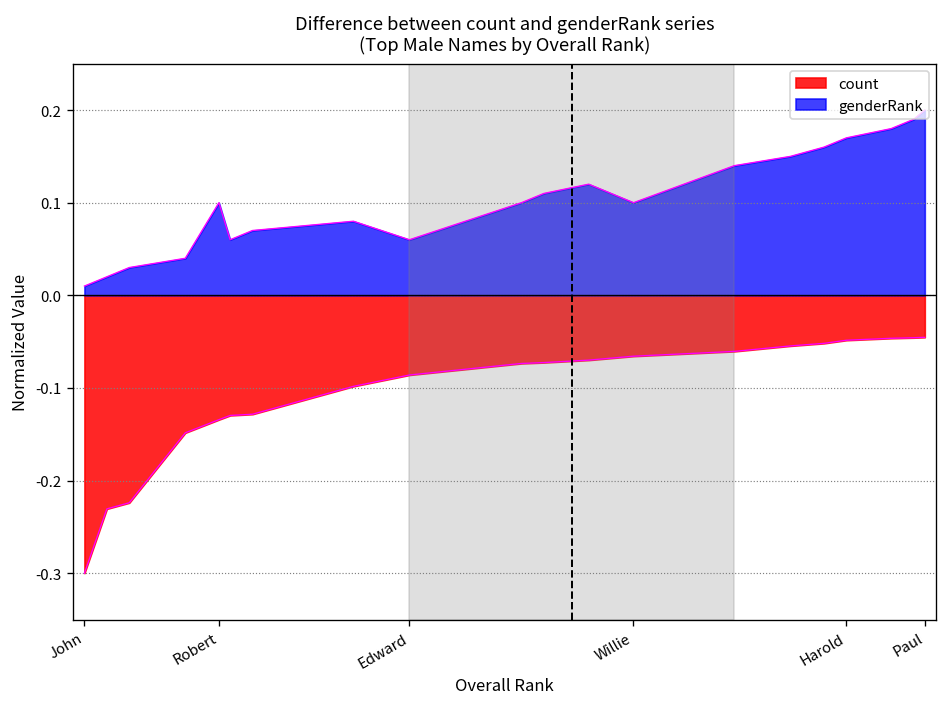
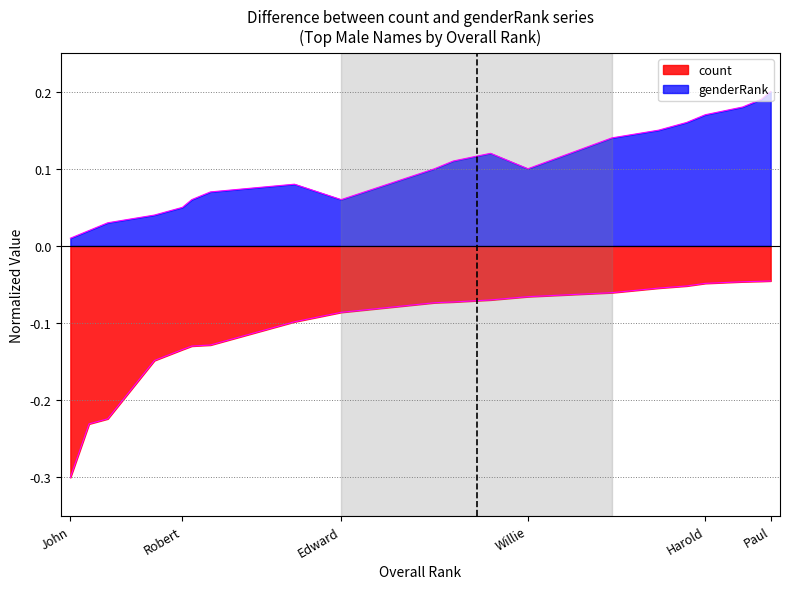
  {
    "genderRank": {
      "John": 0.01,
-     "Robert": 0.10,
+     "Robert": 0.05,
      "Edward": 0.06,
      "Willie": 0.10,
      "Harold": 0.17
    }
  }
